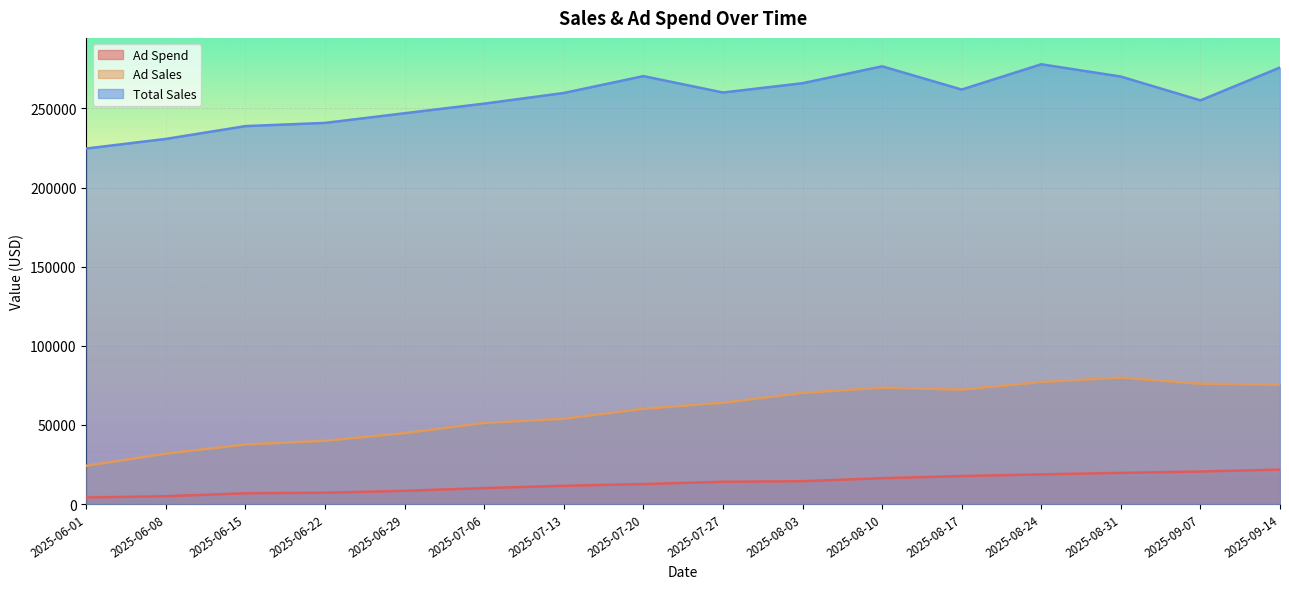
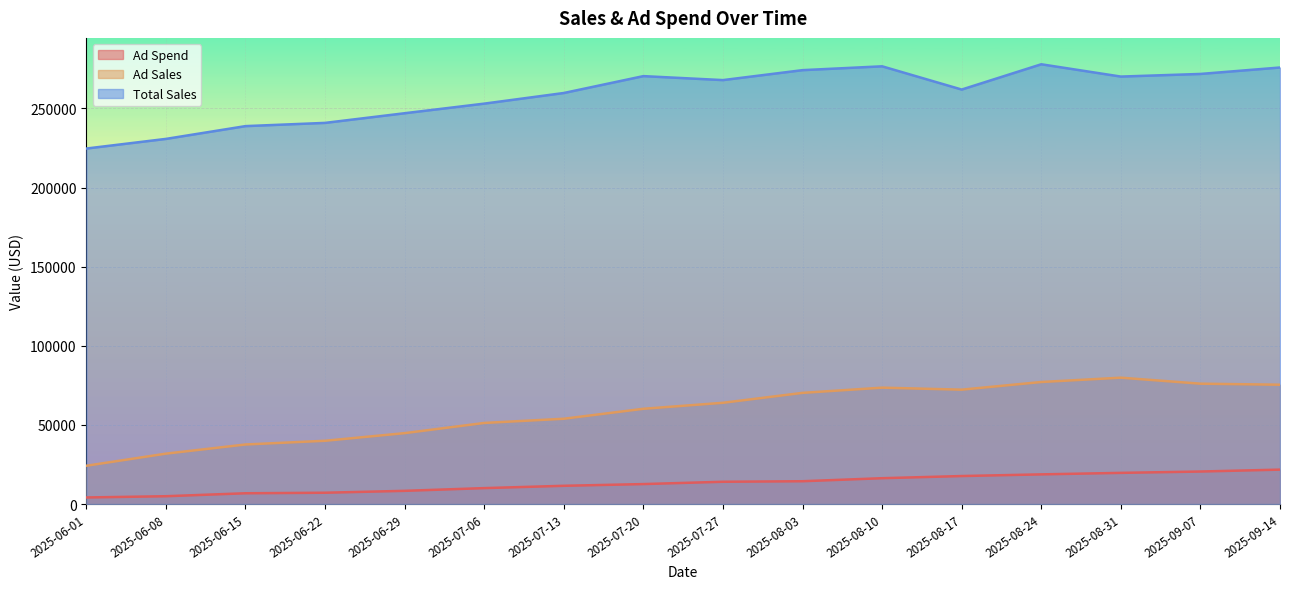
  {
    "Total Sales": {
      "2025-06-01": 225000,
      "2025-06-08": 231000,
      "2025-06-15": 239000,
      "2025-06-22": 241000,
      "2025-06-29": 247000,
      "2025-07-06": 253000,
      "2025-07-13": 260000,
      "2025-07-20": 270000,
-     "2025-07-27": 260000,
-     "2025-08-03": 266000,
+     "2025-07-27": 268000,
+     "2025-08-03": 274000,
      "2025-08-10": 277000,
      "2025-08-17": 262000,
      "2025-08-24": 278000,
      "2025-08-31": 270000,
-     "2025-09-07": 255000,
+     "2025-09-07": 272000,
      "2025-09-14": 276000
    }
  }
